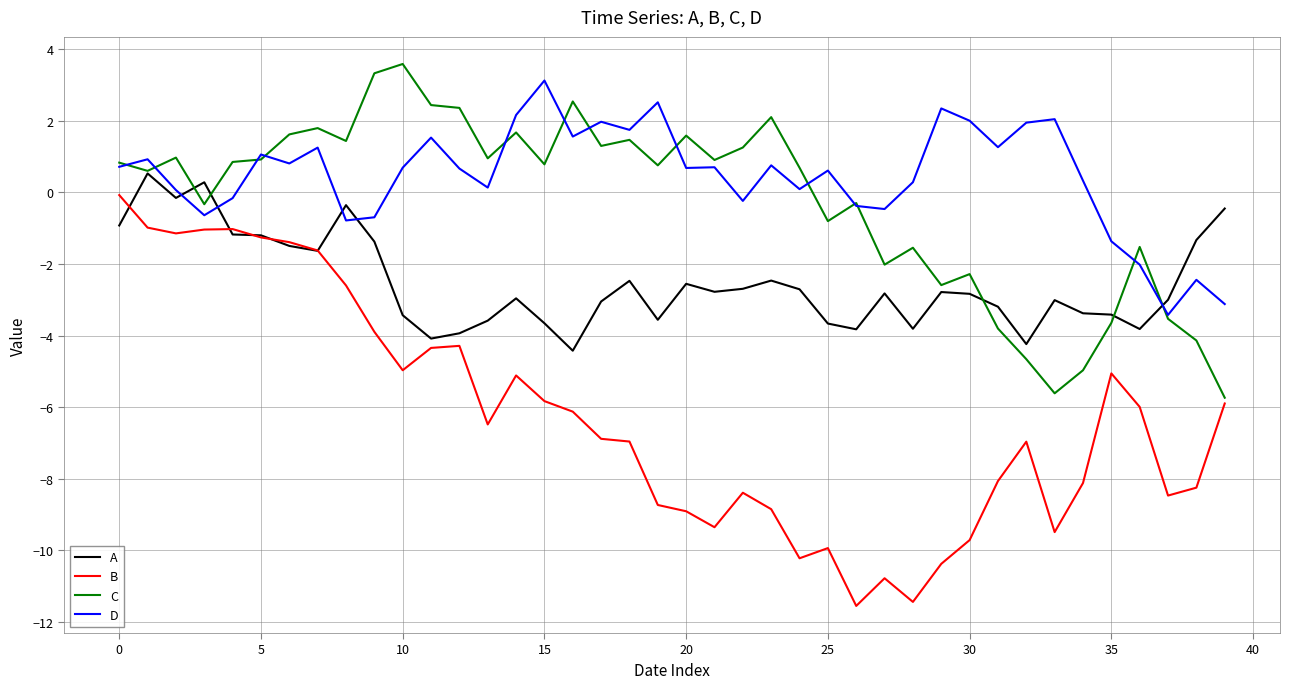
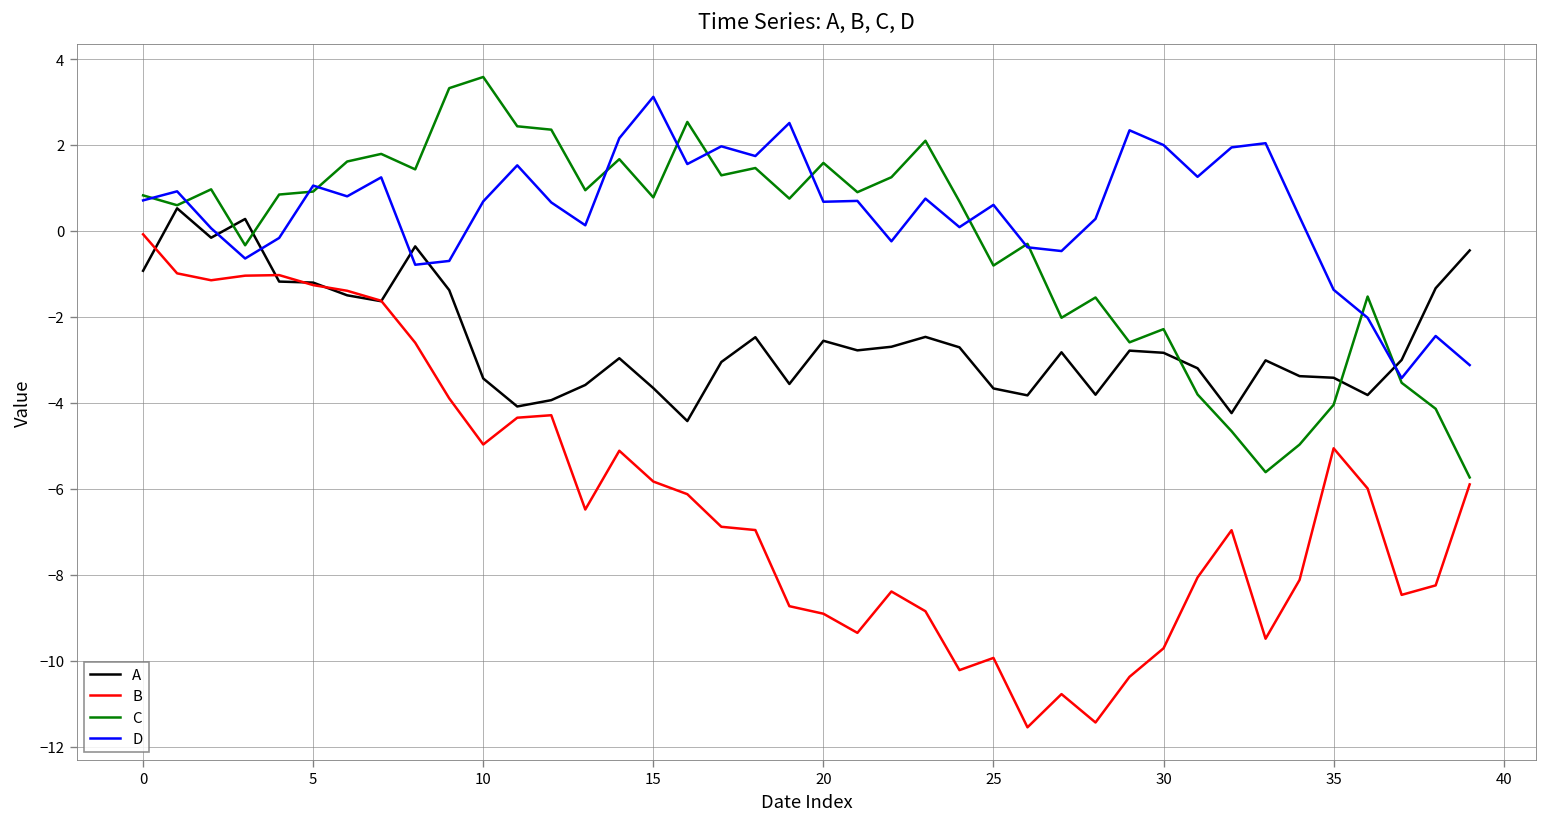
  {
    "A": {
      "0": -0.9,
      "10": -3.4,
      "15": -3.7,
      "20": -2.6,
      "25": -3.7,
      "30": -2.8,
      "35": -3.4
    },
    "B": {
      "0": -0.1,
      "10": -5.0,
      "15": -5.8,
      "20": -8.9,
      "25": -9.9,
      "30": -9.7,
      "35": -5.1
    },
    "C": {
      "0": 0.8,
      "5": 0.9,
      "10": 3.6,
      "15": 0.8,
      "20": 1.6,
      "25": -0.8,
      "30": -2.3,
-     "35": -3.6
+     "35": -4.0
    },
    "D": {
      "0": 0.7,
      "5": 1.1,
      "10": 0.7,
      "15": 3.1,
      "20": 0.7,
      "25": 0.6,
      "30": 2.0,
      "35": -1.4
    }
  }
